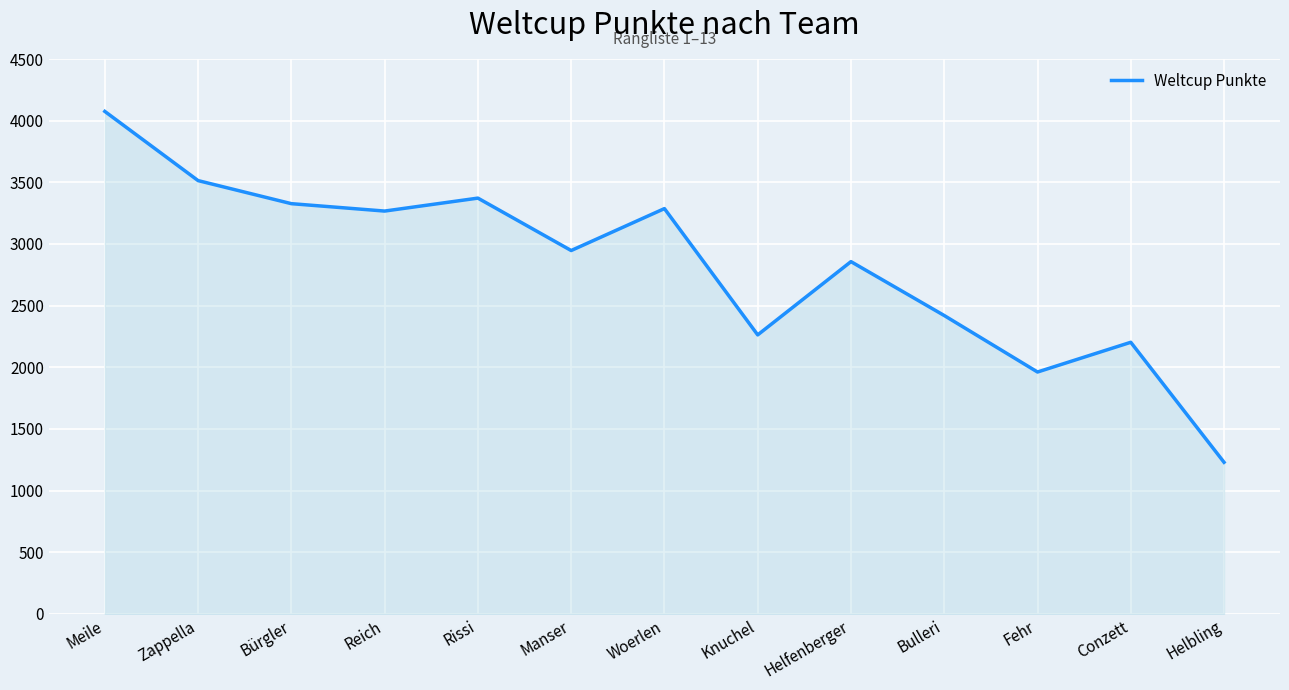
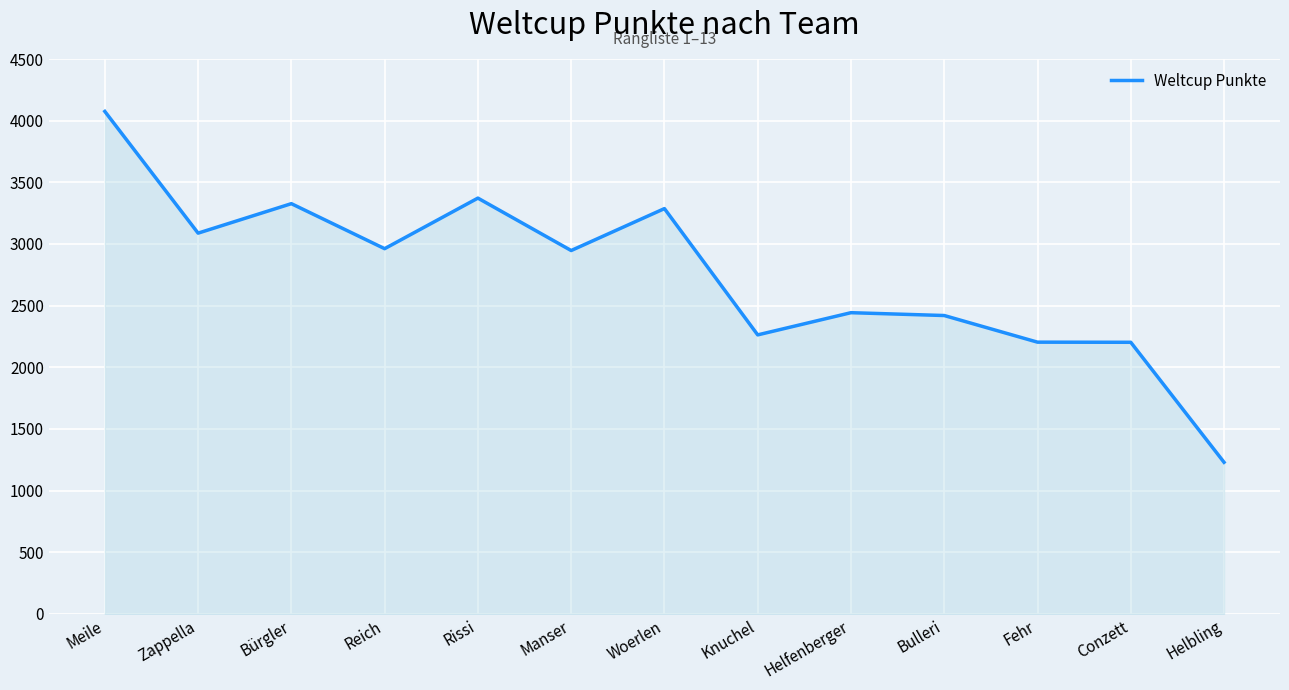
  {
    "Meile": 4080,
-   "Zappella": 3510,
+   "Zappella": 3090,
    "Bürgler": 3330,
-   "Reich": 3270,
+   "Reich": 2960,
    "Rissi": 3370,
    "Manser": 2950,
    "Woerlen": 3290,
    "Knuchel": 2260,
-   "Helfenberger": 2860,
+   "Helfenberger": 2440,
    "Bulleri": 2420,
-   "Fehr": 1960,
+   "Fehr": 2200,
    "Conzett": 2200,
    "Helbling": 1230
  }
